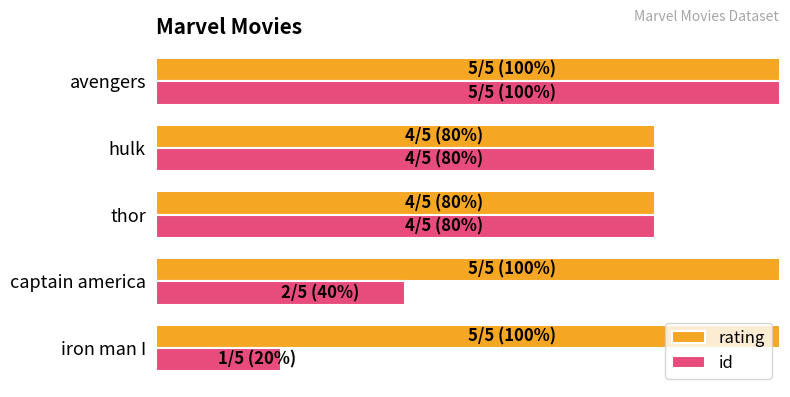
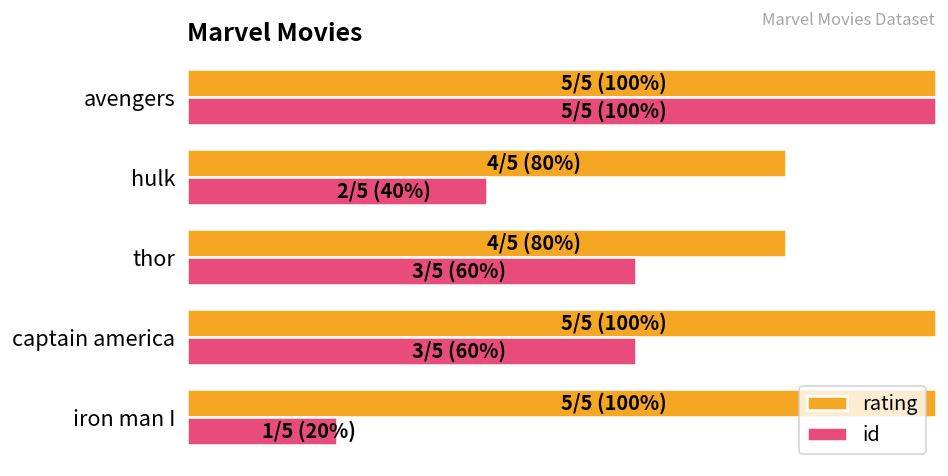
  {
    "rating": {
      "avengers": "(100%)",
      "hulk": "(80%)",
      "thor": "(80%)",
      "captain america": "(100%)",
      "iron man I": "(100%)"
    },
    "id": {
      "avengers": "(100%)",
-     "hulk": "4/5 (80%)",
-     "thor": "4/5 (80%)",
-     "captain america": "2/5 (40%)",
+     "hulk": "2/5 (40%)",
+     "thor": "3/5 (60%)",
+     "captain america": "3/5 (60%)",
      "iron man I": "(20%)"
    }
  }
